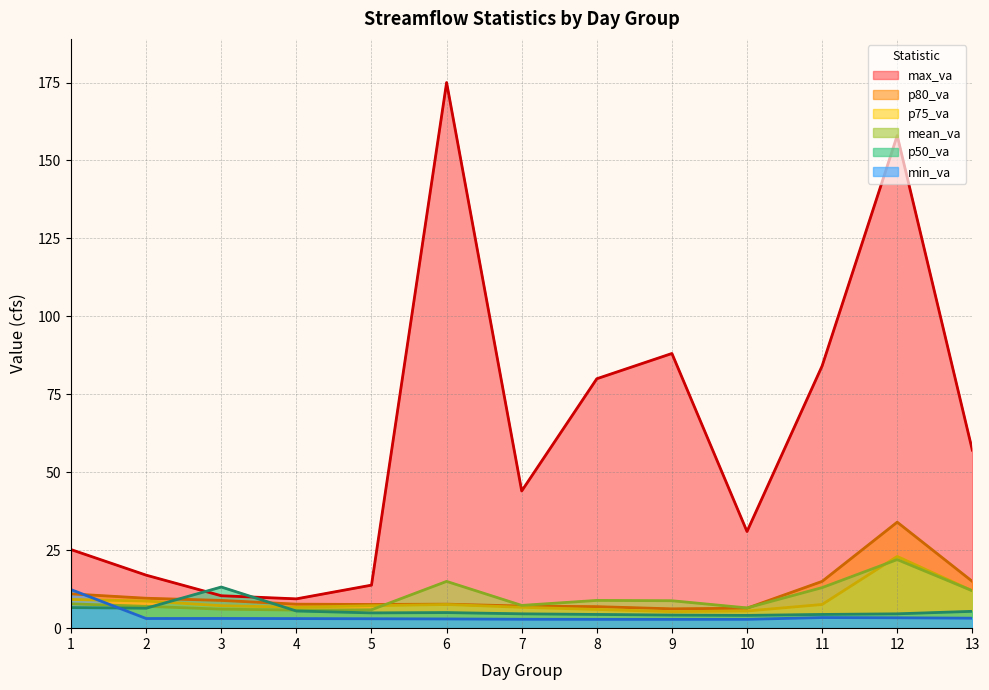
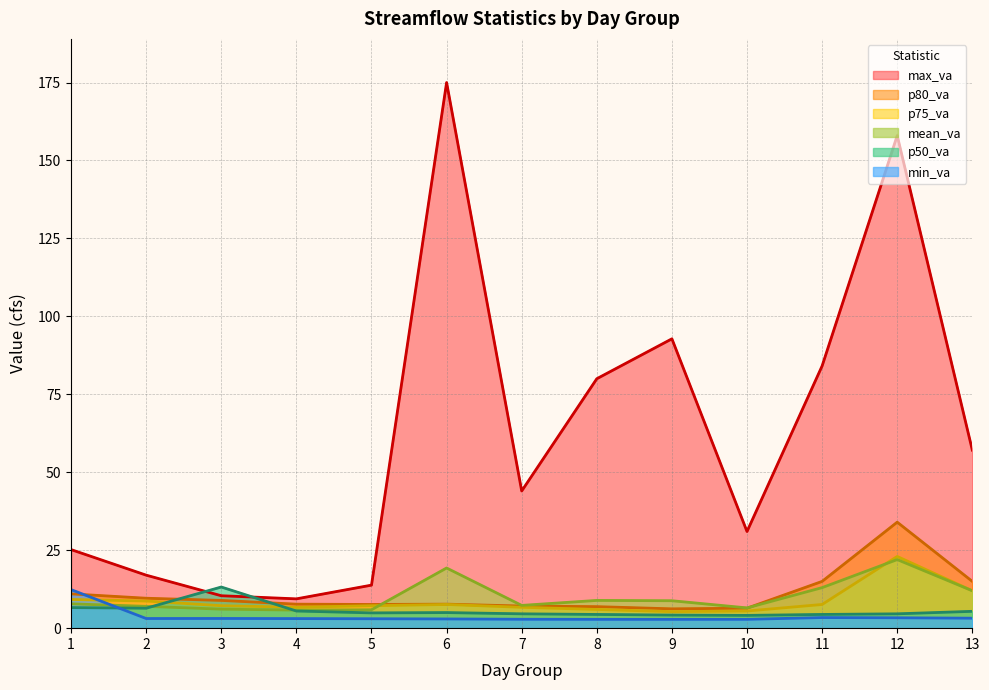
  {
    "max_va": {
      "1": 25,
      "2": 17,
      "3": 10,
      "4": 9,
      "5": 14,
      "6": 175,
      "7": 44,
      "8": 80,
-     "9": 88,
+     "9": 93,
      "10": 31,
      "11": 84,
      "13": 57
    },
    "mean_va": {
      "1": 8,
      "3": 6,
      "5": 6,
-     "6": 15,
+     "6": 19,
      "8": 9,
      "9": 9,
      "11": 13,
      "12": 22
    },
    "p50_va": {
      "1": 7,
      "3": 13,
      "5": 5,
      "6": 5,
      "7": 5,
      "8": 4,
      "9": 4,
      "10": 4,
      "11": 4,
      "12": 5,
      "13": 5
    },
    "min_va": {
      "1": 12,
      "2": 3,
      "3": 3,
      "4": 3,
      "5": 3,
      "6": 3,
      "7": 3,
      "8": 3,
      "9": 3,
      "10": 3,
      "11": 3,
      "12": 3,
      "13": 3
    }
  }
